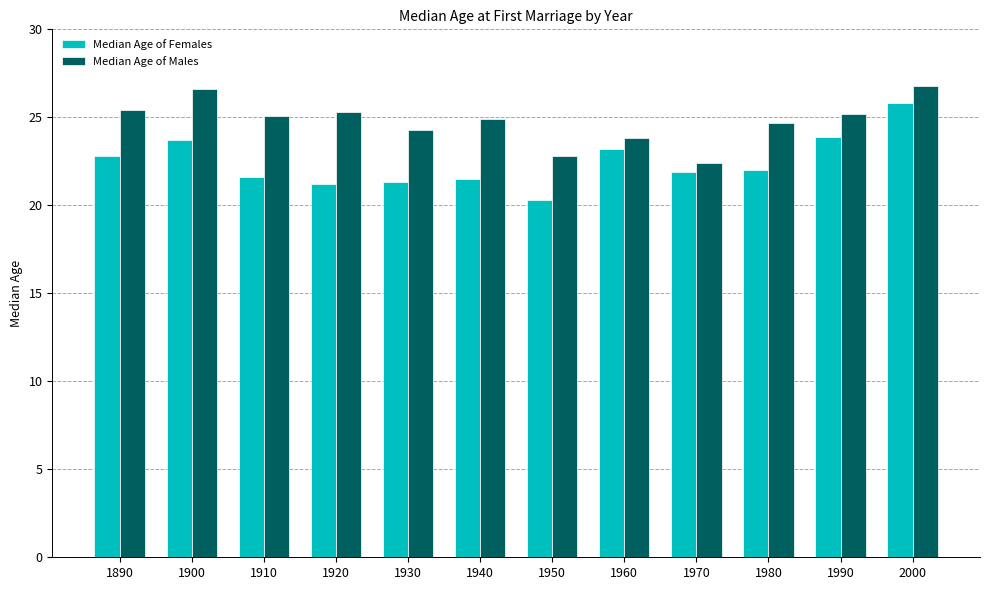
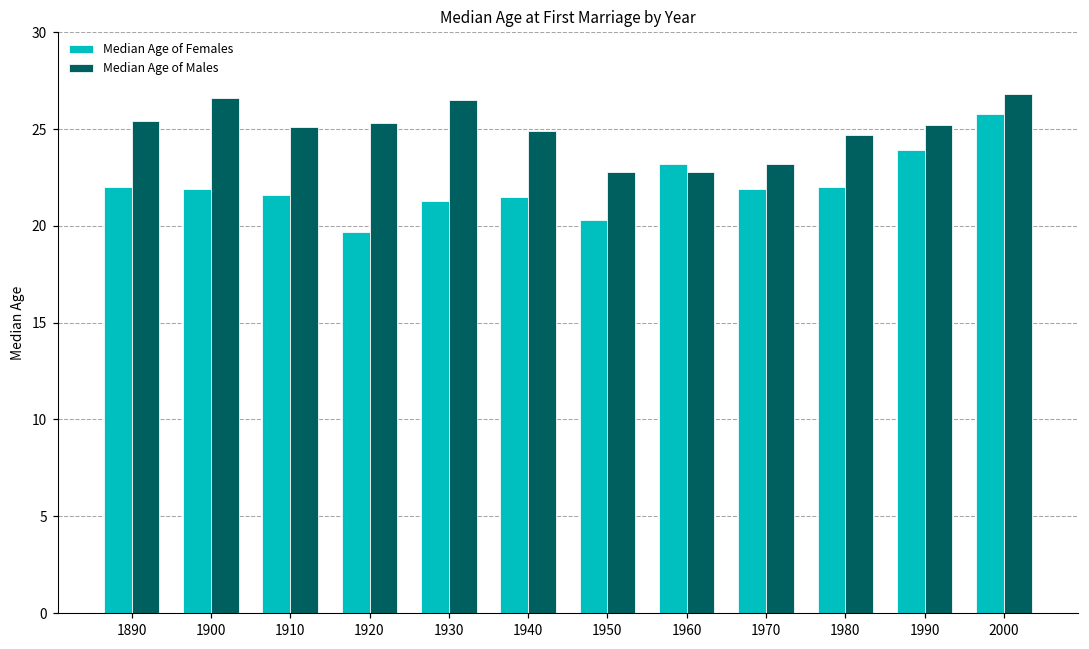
  {
    "Median Age of Females": {
-     "1890": 22.8,
-     "1900": 23.7,
+     "1890": 22.0,
+     "1900": 21.9,
      "1910": 21.6,
-     "1920": 21.2,
+     "1920": 19.7,
      "1930": 21.3,
      "1940": 21.5,
      "1950": 20.3,
      "1960": 23.2,
      "1970": 21.9,
      "1980": 22.0,
      "1990": 23.9,
      "2000": 25.8
    },
    "Median Age of Males": {
      "1890": 25.4,
      "1900": 26.6,
      "1910": 25.1,
      "1920": 25.3,
-     "1930": 24.3,
+     "1930": 26.5,
      "1940": 24.9,
      "1950": 22.8,
-     "1960": 23.8,
-     "1970": 22.4,
+     "1960": 22.8,
+     "1970": 23.2,
      "1980": 24.7,
      "1990": 25.2,
      "2000": 26.8
    }
  }
